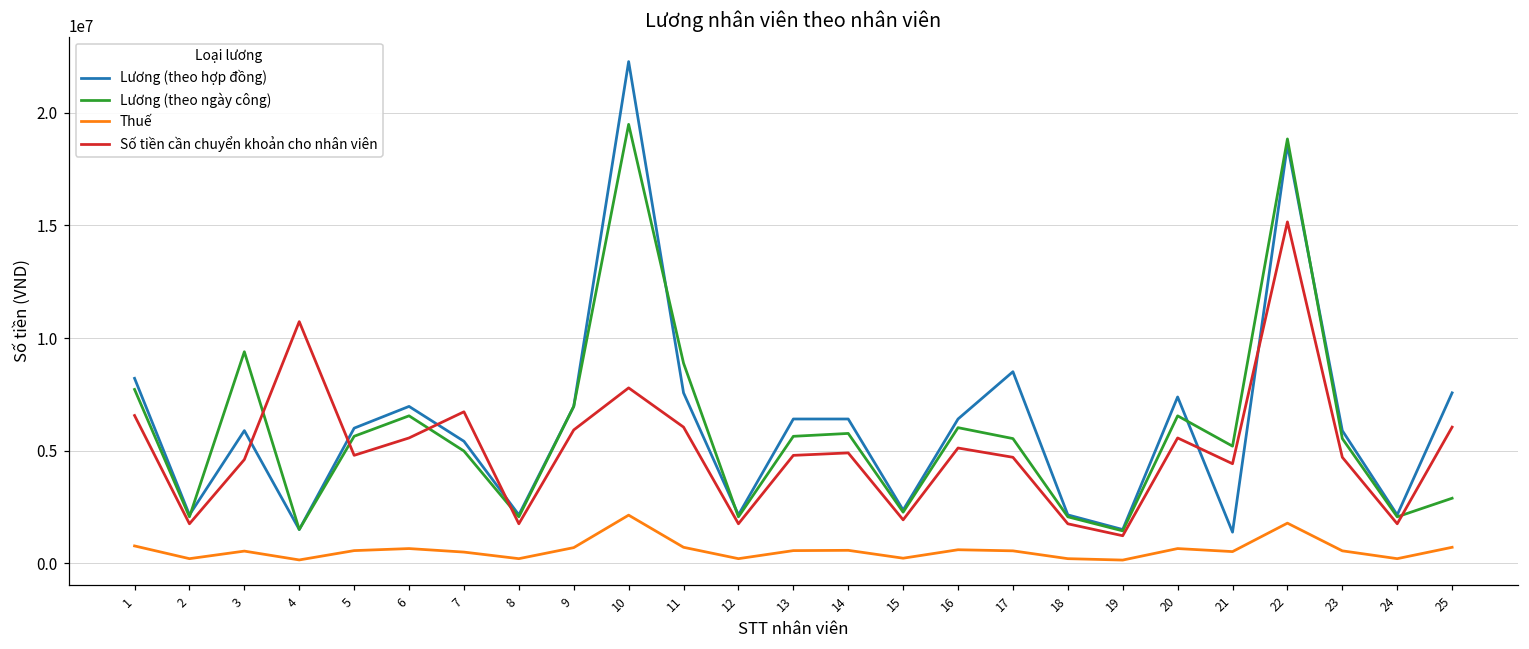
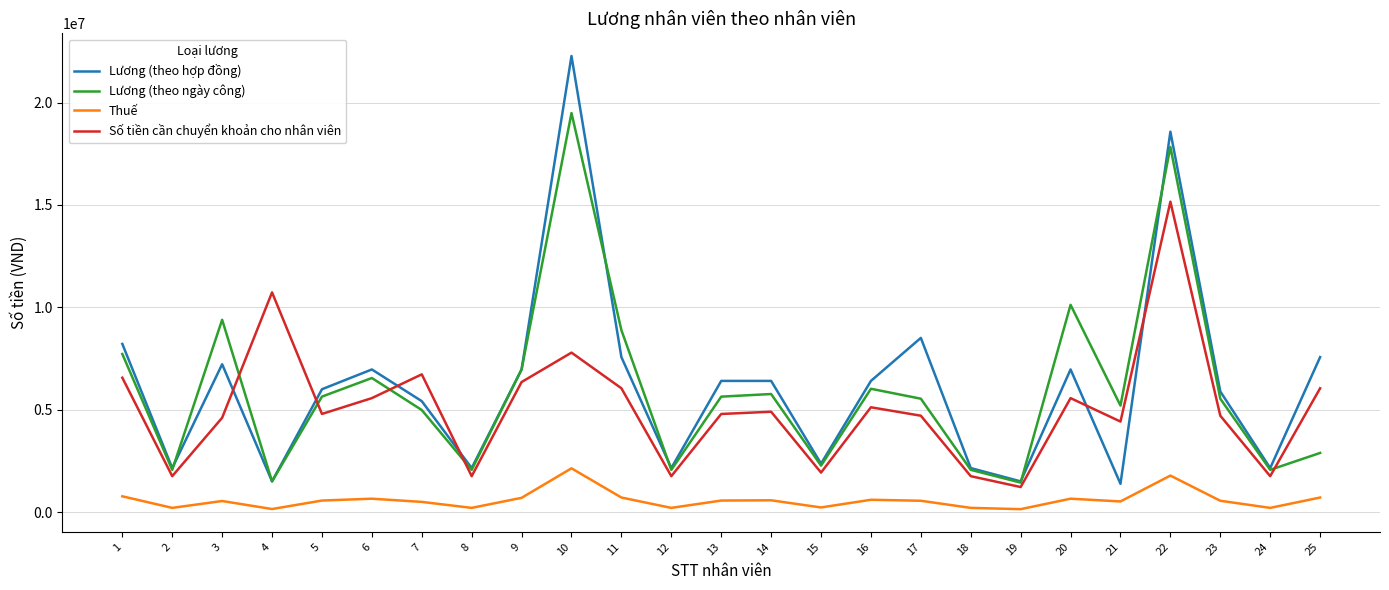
  {
    "Lương (theo hợp đồng)": {
      "1": 8200000,
-     "3": 5900000,
+     "3": 7200000,
      "5": 6000000,
      "6": 7000000,
      "7": 5400000,
      "10": 22300000,
      "11": 7600000,
      "13": 6400000,
      "14": 6400000,
      "16": 6400000,
      "17": 8500000,
-     "20": 7400000,
+     "20": 7000000,
      "21": 1400000,
      "22": 18600000,
      "23": 5900000,
      "25": 7600000
    },
    "Lương (theo ngày công)": {
      "1": 7700000,
      "3": 9400000,
      "5": 5600000,
      "6": 6500000,
      "7": 5000000,
      "10": 19500000,
      "11": 8900000,
      "13": 5600000,
      "14": 5800000,
      "16": 6000000,
      "17": 5500000,
-     "20": 6500000,
+     "20": 10100000,
      "21": 5200000,
-     "22": 18800000,
+     "22": 17800000,
      "23": 5500000,
      "25": 2900000
    },
    "Thuế": {
      "1": 800000,
      "2": 200000,
      "3": 500000,
      "4": 200000,
      "5": 600000,
      "6": 700000,
      "7": 500000,
      "8": 200000,
      "9": 700000,
      "10": 2100000,
      "11": 700000,
      "12": 200000,
      "13": 600000,
      "14": 600000,
      "15": 200000,
      "16": 600000,
      "17": 600000,
      "18": 200000,
      "19": 100000,
      "20": 700000,
      "21": 500000,
      "22": 1800000,
      "23": 600000,
      "24": 200000,
      "25": 700000
    },
    "Số tiền cần chuyển khoản cho nhân viên": {
      "1": 6600000,
      "2": 1800000,
      "3": 4600000,
      "4": 10700000,
      "5": 4800000,
      "6": 5600000,
      "7": 6700000,
      "8": 1800000,
-     "9": 5900000,
+     "9": 6400000,
      "10": 7800000,
      "11": 6000000,
      "12": 1800000,
      "13": 4800000,
      "14": 4900000,
      "15": 1900000,
      "16": 5100000,
      "17": 4700000,
      "18": 1800000,
      "19": 1200000,
      "20": 5600000,
      "21": 4400000,
      "22": 15200000,
      "23": 4700000,
      "24": 1800000,
      "25": 6000000
    }
  }
